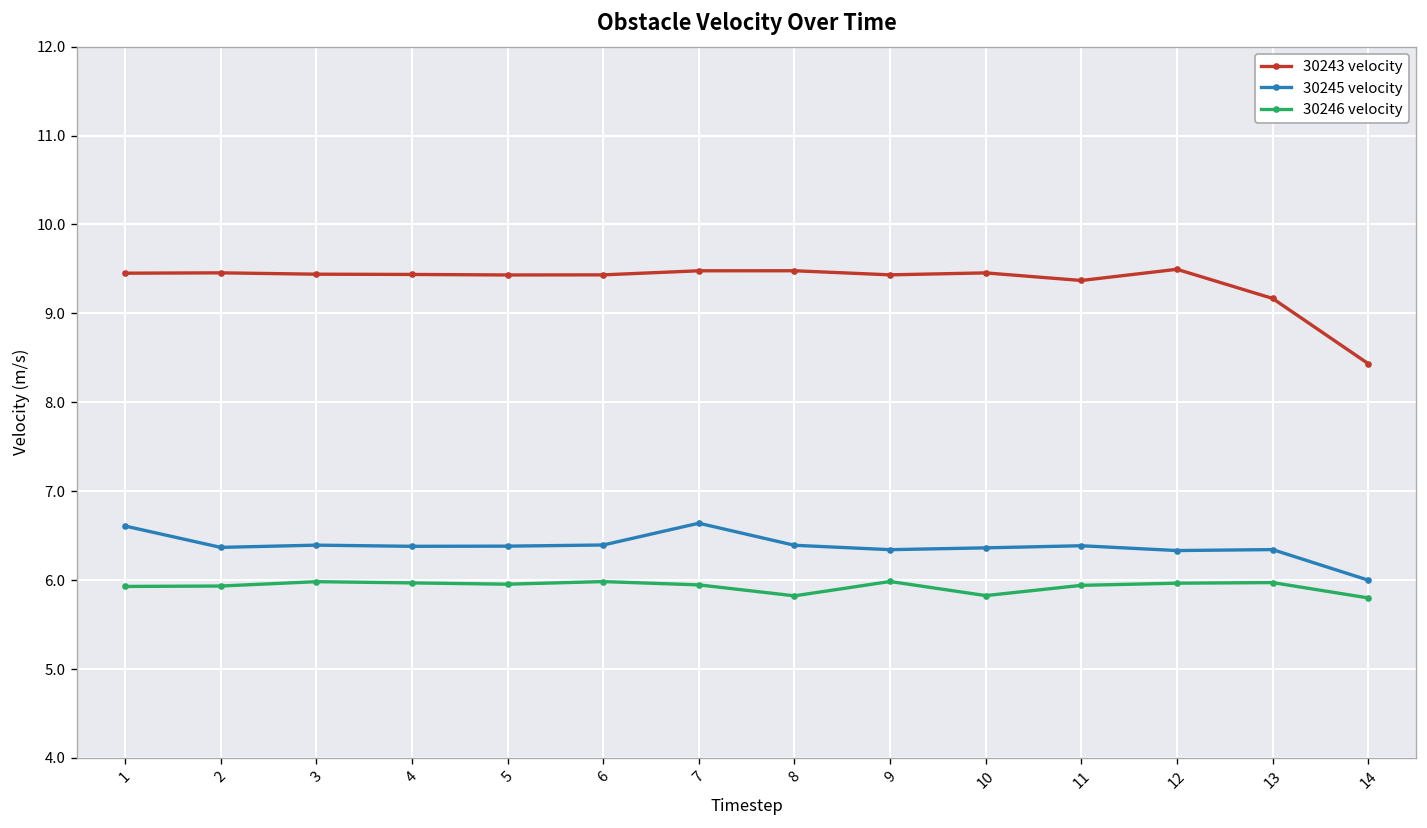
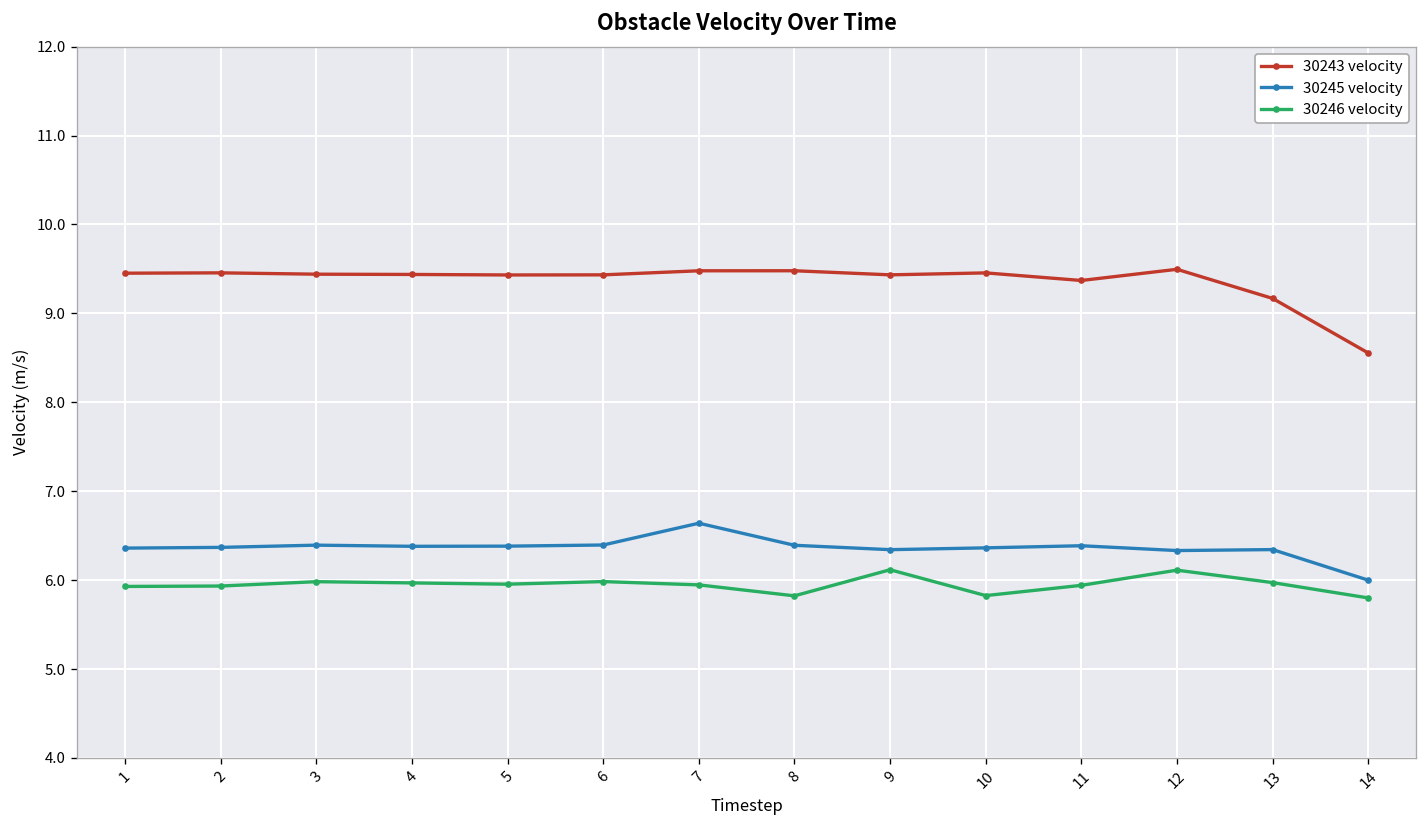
  {
    "30243 velocity": {
      "1": 9.5,
      "2": 9.5,
      "3": 9.4,
      "4": 9.4,
      "5": 9.4,
      "6": 9.4,
      "7": 9.5,
      "8": 9.5,
      "9": 9.4,
      "10": 9.5,
      "11": 9.4,
      "12": 9.5,
      "13": 9.2,
-     "14": 8.4
+     "14": 8.6
    },
    "30245 velocity": {
-     "1": 6.6,
+     "1": 6.4,
      "2": 6.4,
      "3": 6.4,
      "4": 6.4,
      "5": 6.4,
      "6": 6.4,
      "7": 6.6,
      "8": 6.4,
      "9": 6.3,
      "10": 6.4,
      "11": 6.4,
      "12": 6.3,
      "13": 6.3,
      "14": 6.0
    },
    "30246 velocity": {
      "1": 5.9,
      "2": 5.9,
      "3": 6.0,
      "4": 6.0,
      "5": 6.0,
      "6": 6.0,
      "7": 5.9,
      "8": 5.8,
-     "9": 6.0,
+     "9": 6.1,
      "10": 5.8,
      "11": 5.9,
-     "12": 6.0,
+     "12": 6.1,
      "13": 6.0,
      "14": 5.8
    }
  }
